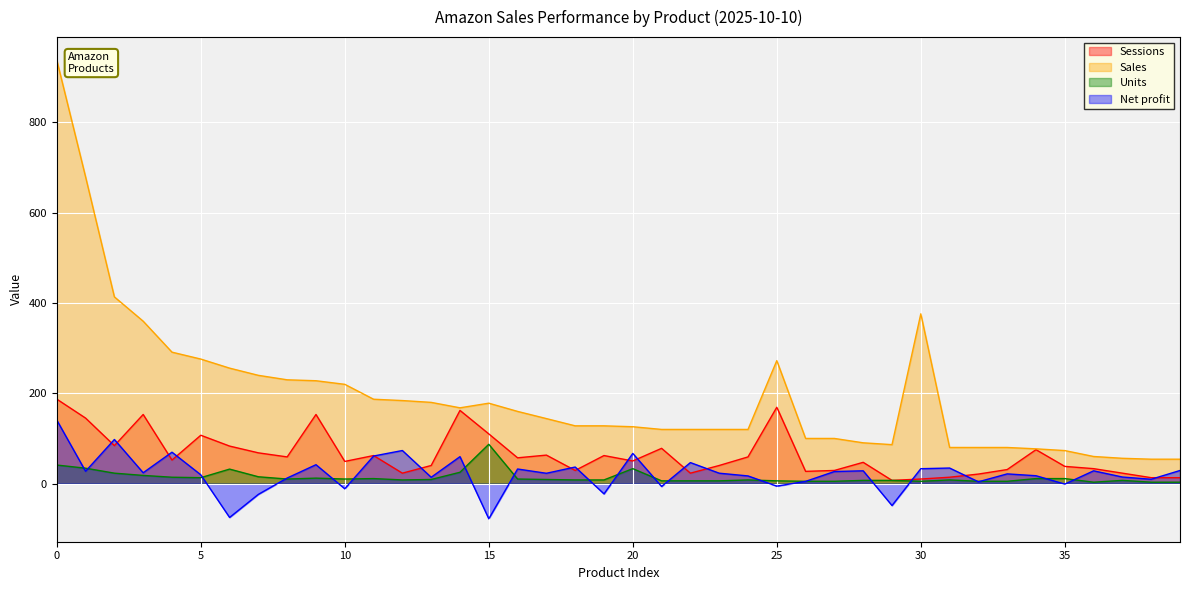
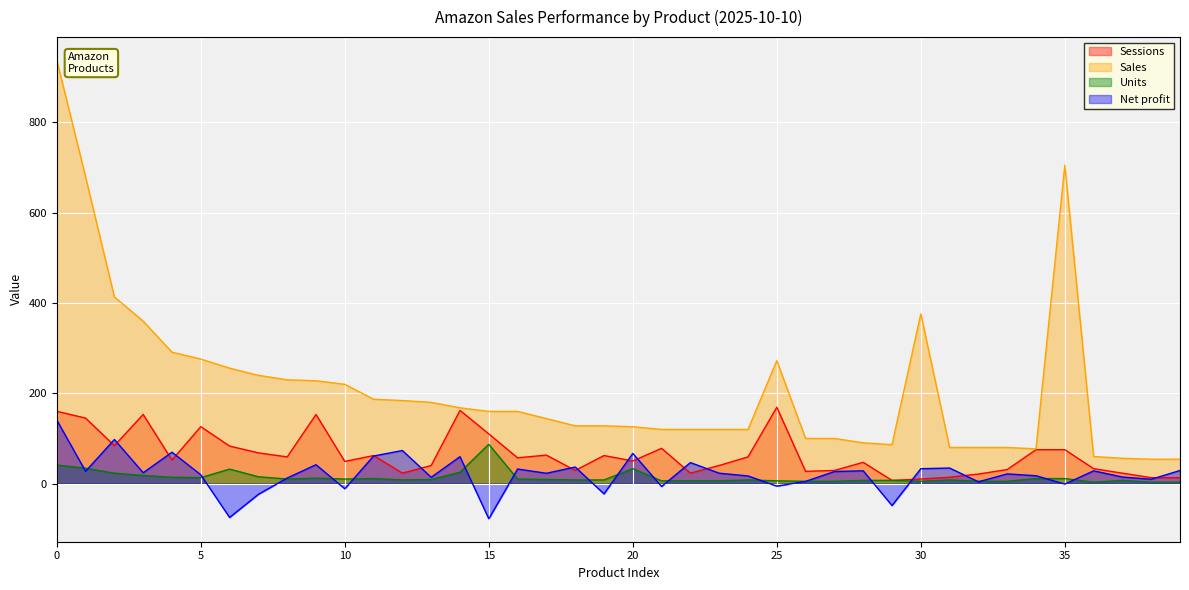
  {
    "Sessions": {
-     "0": 190,
-     "5": 110,
+     "0": 160,
+     "5": 130,
      "10": 50,
      "15": 110,
      "20": 50,
      "25": 170,
-     "35": 40
+     "35": 80
    },
    "Sales": {
      "0": 940,
      "5": 280,
      "10": 220,
-     "15": 180,
+     "15": 160,
      "20": 130,
      "25": 270,
      "30": 380,
-     "35": 70
+     "35": 710
    },
    "Units": {
      "0": 40,
      "5": 10,
      "10": 10,
      "15": 90,
      "20": 30,
      "25": 10,
      "35": 10
    }
  }
